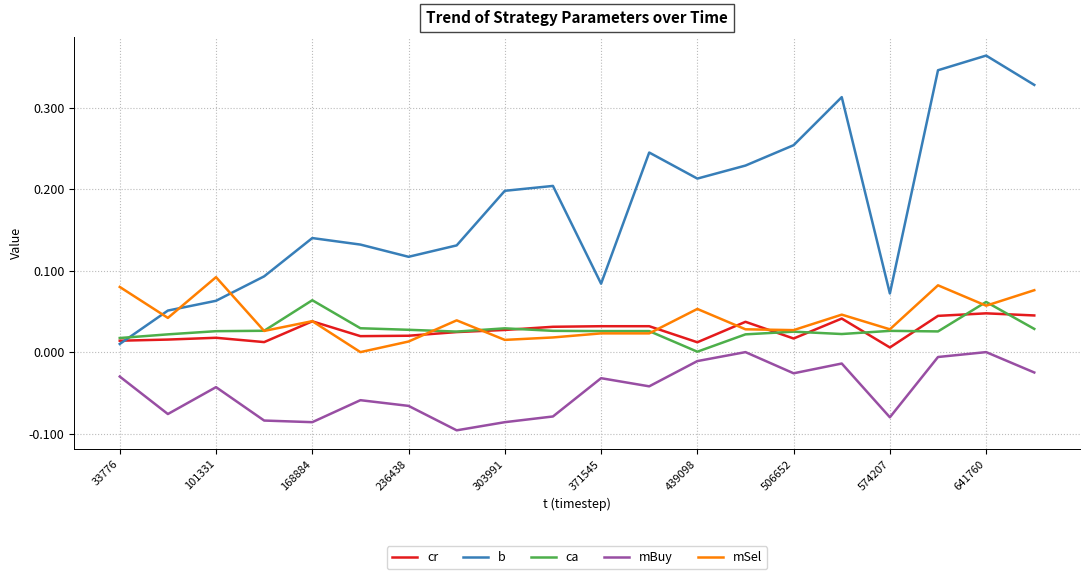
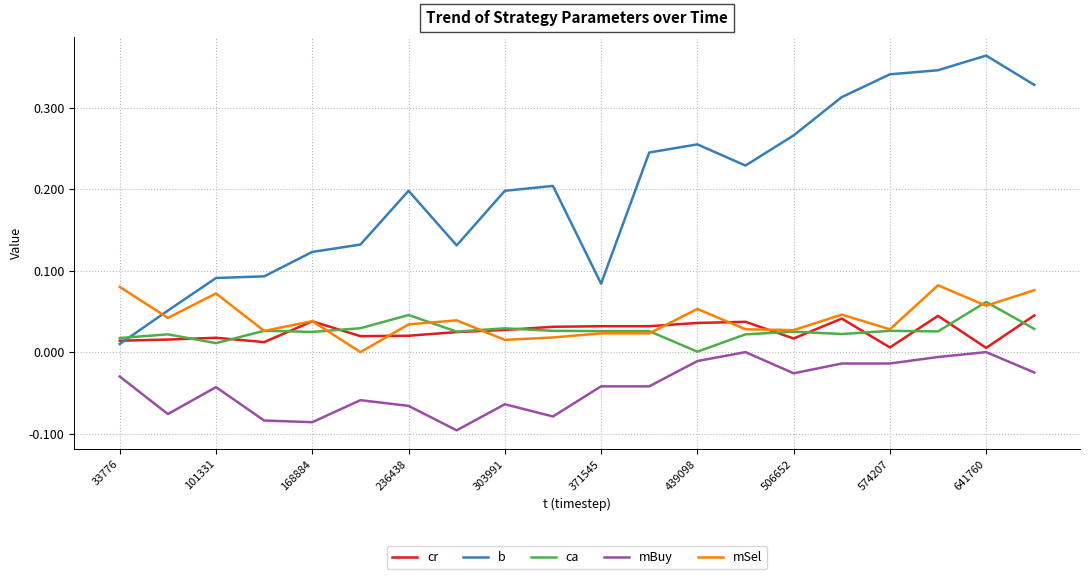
  {
    "cr": {
      "33776": 0.01,
      "101331": 0.02,
      "236438": 0.02,
      "371545": 0.03,
-     "439098": 0.01,
+     "439098": 0.04,
      "506652": 0.02,
      "574207": 0.01,
-     "641760": 0.05
+     "641760": 0.01
    },
    "b": {
      "33776": 0.01,
-     "101331": 0.06,
-     "168884": 0.14,
-     "236438": 0.12,
+     "101331": 0.09,
+     "168884": 0.12,
+     "236438": 0.20,
      "303991": 0.20,
      "371545": 0.08,
-     "439098": 0.21,
-     "506652": 0.25,
-     "574207": 0.07,
+     "439098": 0.26,
+     "506652": 0.27,
+     "574207": 0.34,
      "641760": 0.36
    },
    "ca": {
      "33776": 0.02,
-     "101331": 0.03,
-     "168884": 0.06,
-     "236438": 0.03,
+     "101331": 0.01,
+     "168884": 0.02,
+     "236438": 0.05,
      "439098": 0.00,
      "641760": 0.06
    },
    "mBuy": {
      "33776": -0.03,
      "101331": -0.04,
      "168884": -0.09,
      "236438": -0.07,
-     "303991": -0.09,
-     "371545": -0.03,
+     "303991": -0.06,
+     "371545": -0.04,
      "439098": -0.01,
      "506652": -0.03,
-     "574207": -0.08,
+     "574207": -0.01,
      "641760": 0.00
    },
    "mSel": {
      "33776": 0.08,
-     "101331": 0.09,
-     "236438": 0.01,
+     "101331": 0.07,
+     "236438": 0.03,
      "303991": 0.02,
      "439098": 0.05,
      "641760": 0.06
    }
  }
